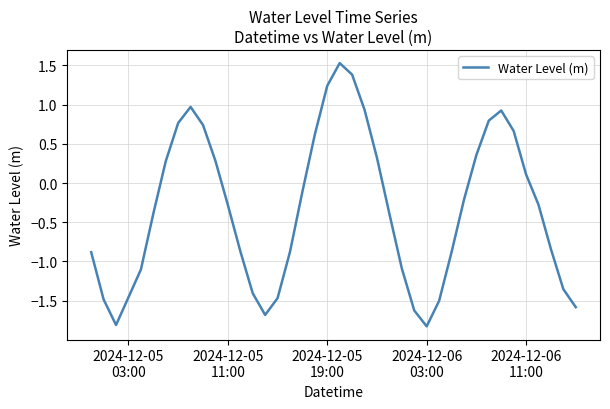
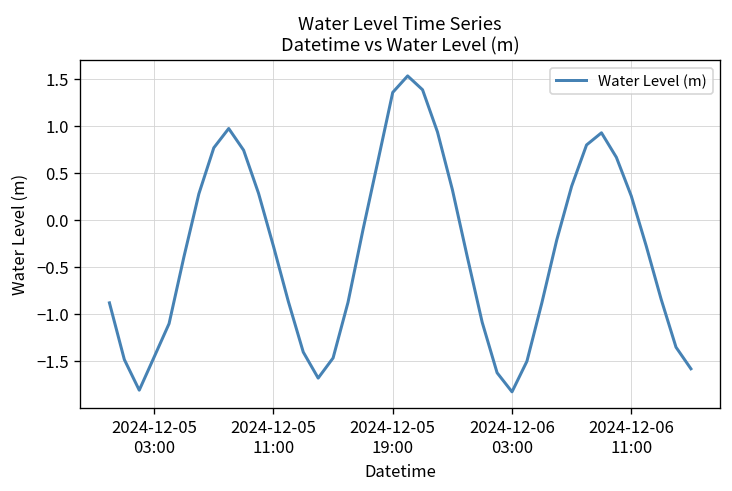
  {
    "2024-12-05 03:00": -1.5,
    "2024-12-05 11:00": -0.3,
-   "2024-12-05 19:00": 1.2,
+   "2024-12-05 19:00": 1.4,
    "2024-12-06 03:00": -1.8,
-   "2024-12-06 11:00": 0.1
+   "2024-12-06 11:00": 0.3
  }
